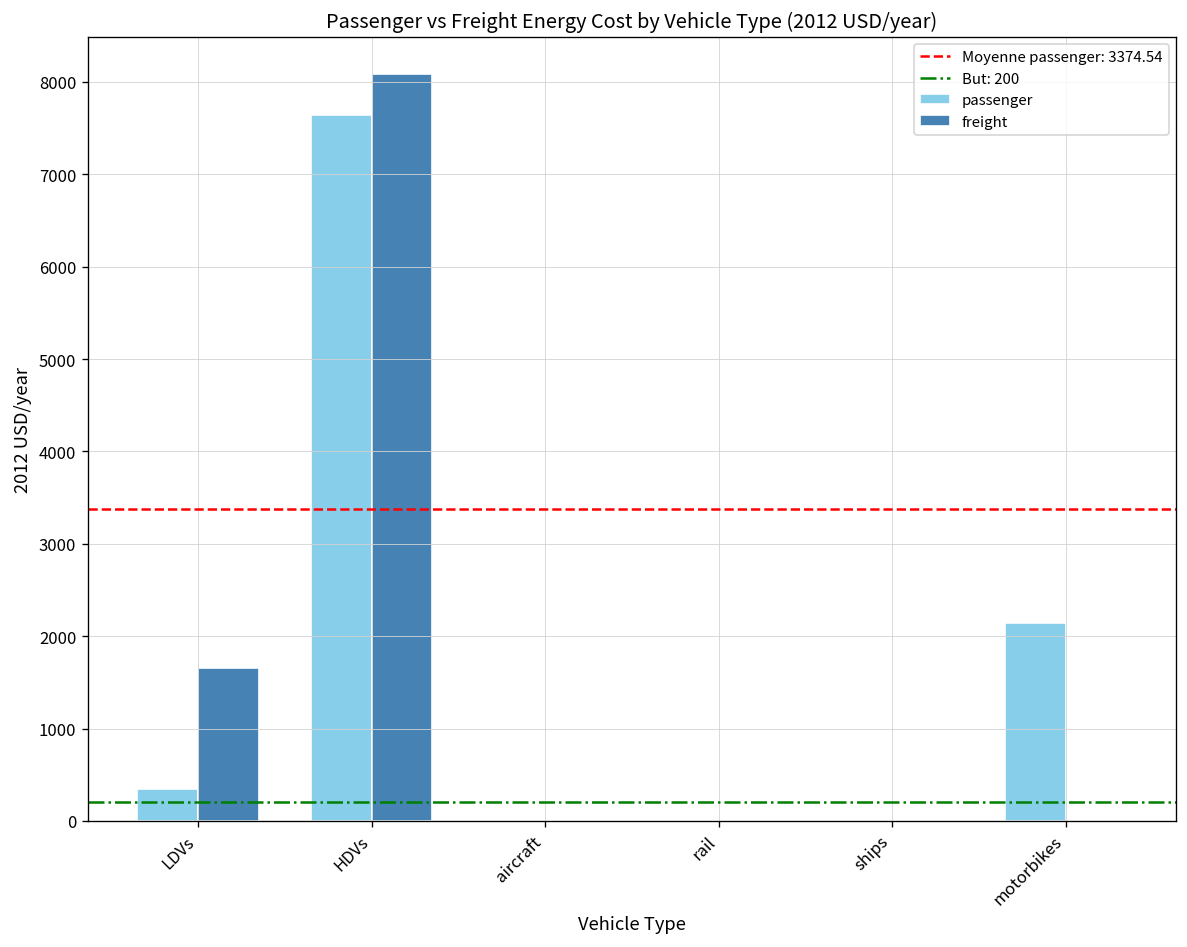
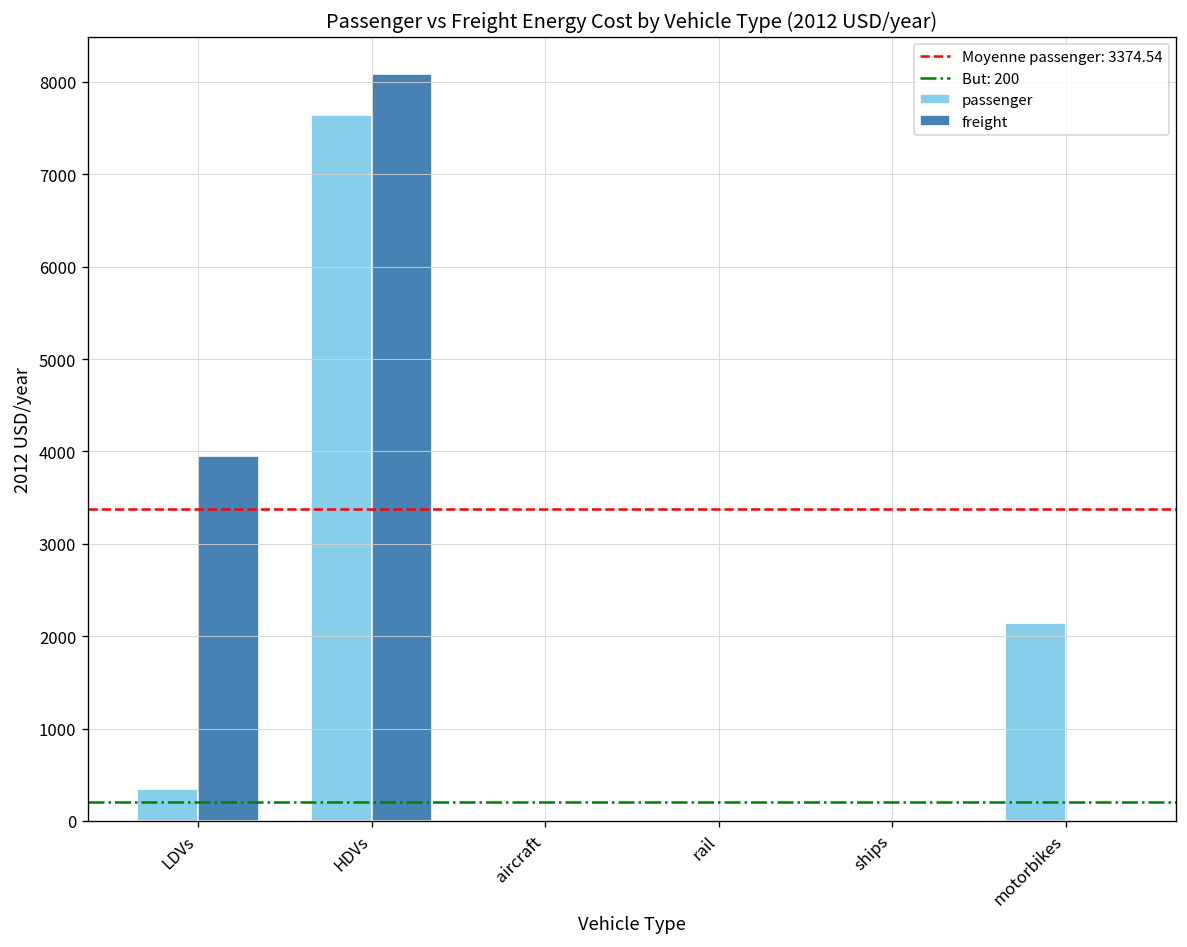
  {
    "passenger": {
      "LDVs": 300,
      "HDVs": 7600,
      "aircraft": 0,
      "rail": 0,
      "ships": 0,
      "motorbikes": 2100
    },
    "freight": {
-     "LDVs": 1700,
+     "LDVs": 3900,
      "HDVs": 8100,
      "aircraft": 0,
      "rail": 0,
      "ships": 0,
      "motorbikes": 0
    }
  }
